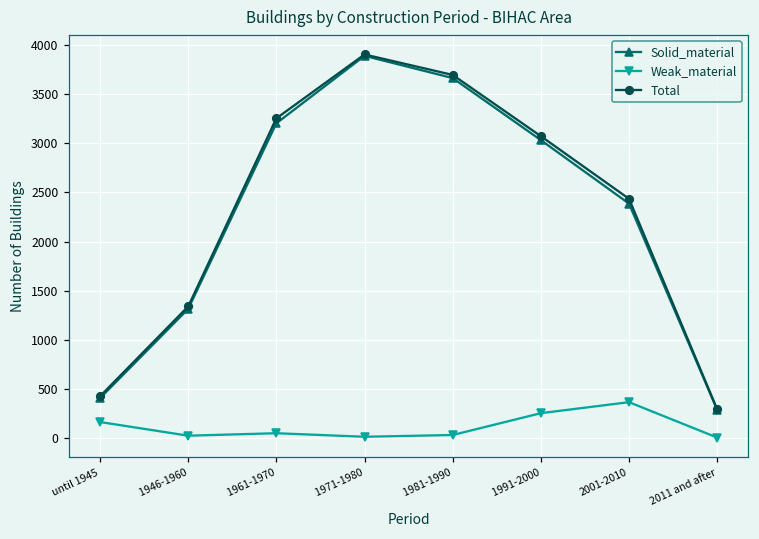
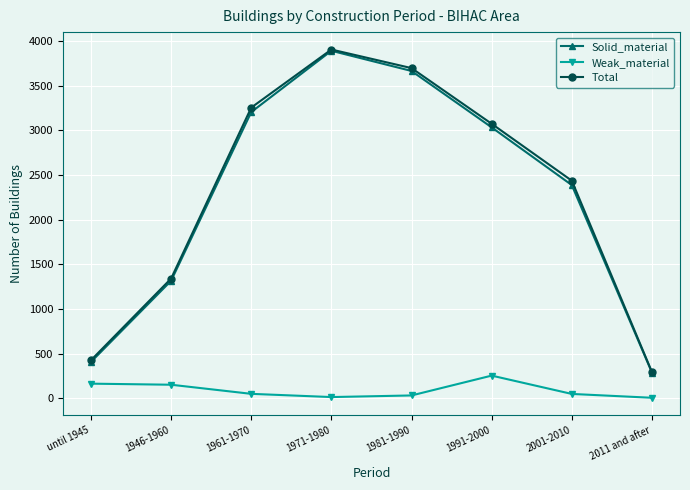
  {
    "Weak_material": {
      "until 1945": 200,
-     "1946-1960": 0,
+     "1946-1960": 200,
      "1961-1970": 100,
      "1971-1980": 0,
      "1981-1990": 0,
      "1991-2000": 300,
-     "2001-2010": 400,
+     "2001-2010": 0,
      "2011 and after": 0
    }
  }
